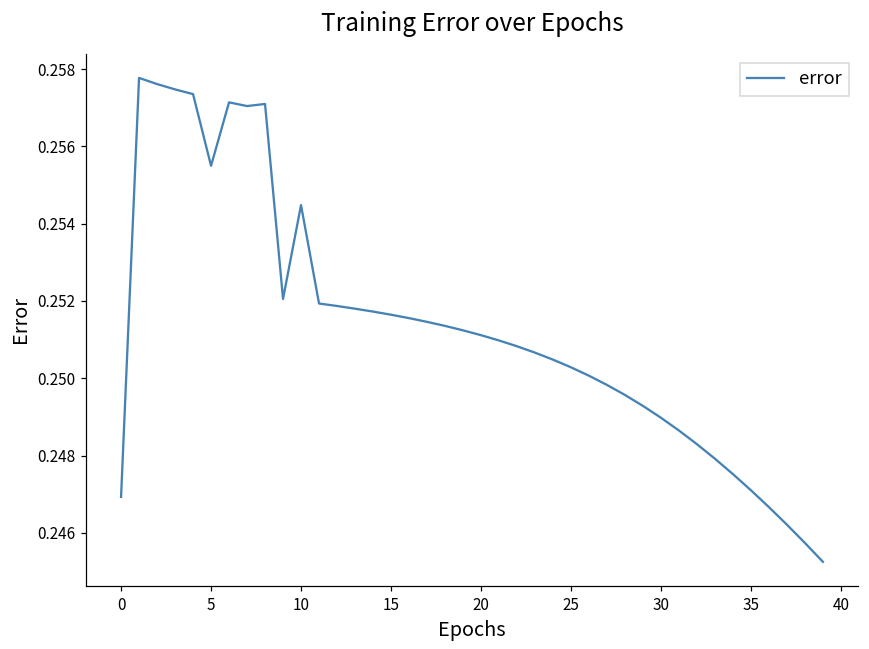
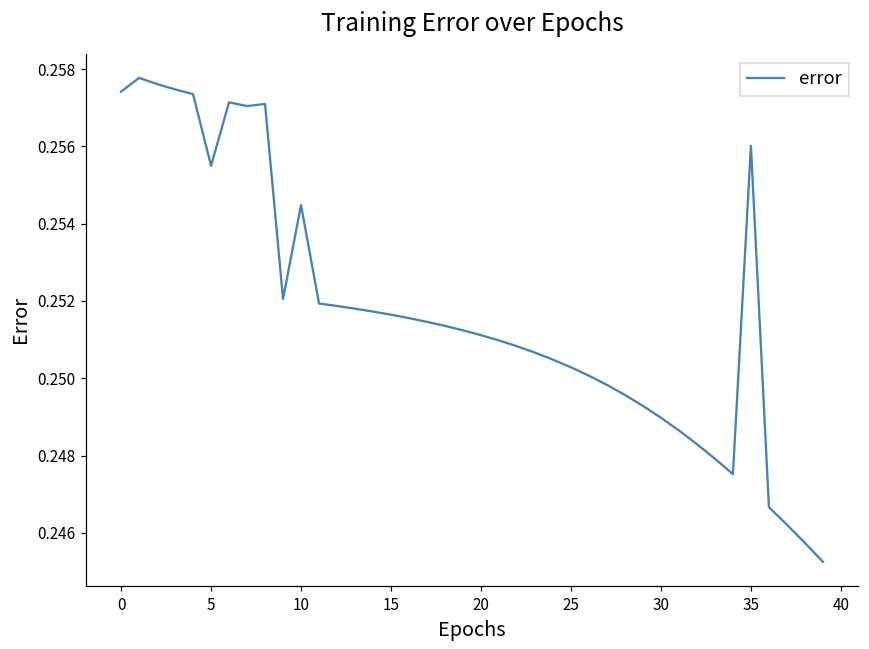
  {
-   "0": 0.2469,
+   "0": 0.2574,
    "5": 0.2555,
    "10": 0.2545,
    "15": 0.2516,
    "20": 0.2511,
    "25": 0.2503,
    "30": 0.2490,
-   "35": 0.2471
+   "35": 0.2560
  }
